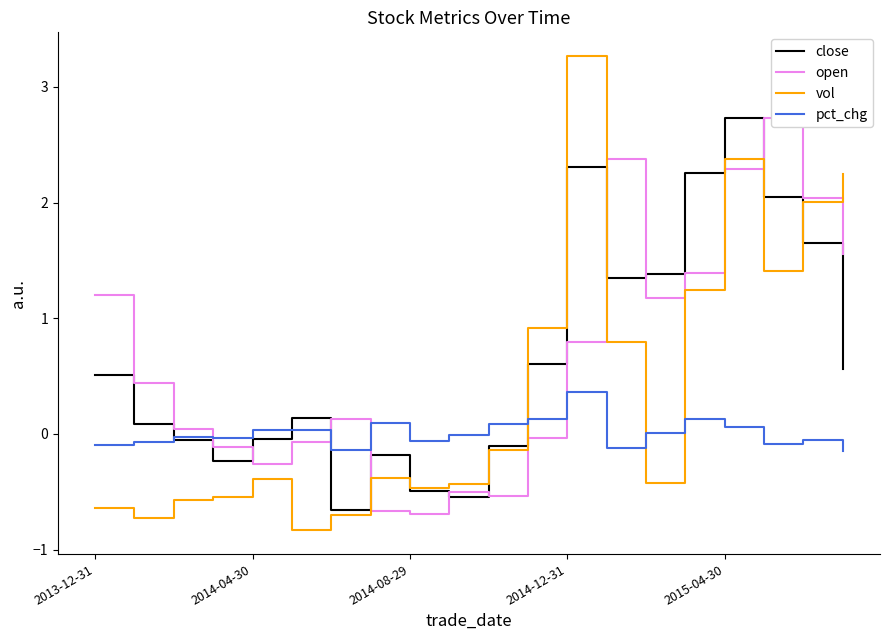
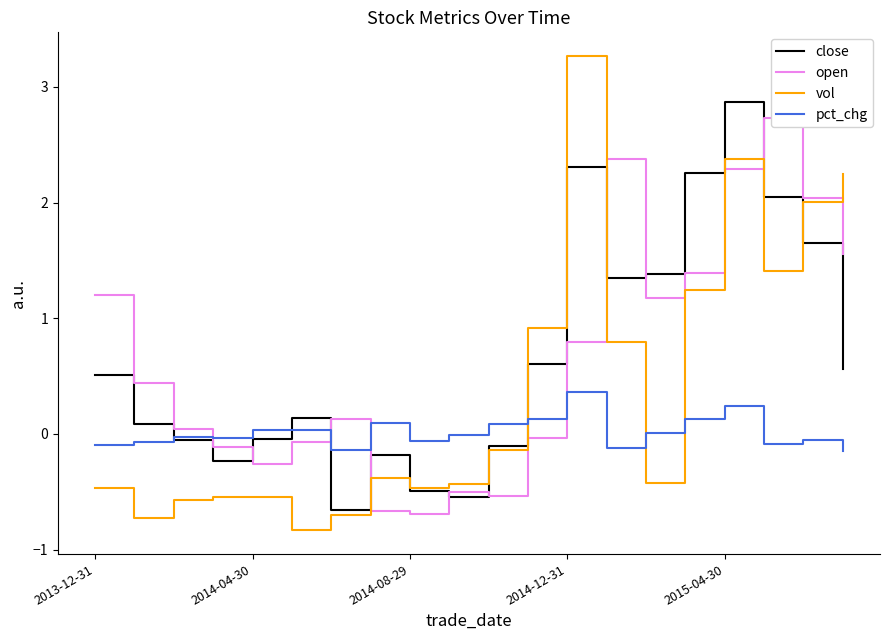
  {
    "close": {
      "2013-12-31": 0.51,
      "2014-04-30": -0.05,
      "2014-08-29": -0.49,
      "2014-12-31": 2.30,
-     "2015-04-30": 2.73
+     "2015-04-30": 2.87
    },
    "open": {
      "2013-12-31": 1.20,
      "2014-04-30": -0.26,
      "2014-08-29": -0.70,
      "2014-12-31": 0.80,
      "2015-04-30": 2.29
    },
    "vol": {
-     "2013-12-31": -0.64,
-     "2014-04-30": -0.39,
+     "2013-12-31": -0.47,
+     "2014-04-30": -0.54,
      "2014-08-29": -0.47,
      "2014-12-31": 3.27,
      "2015-04-30": 2.37
    },
    "pct_chg": {
      "2013-12-31": -0.10,
      "2014-04-30": 0.03,
      "2014-08-29": -0.06,
      "2014-12-31": 0.37,
-     "2015-04-30": 0.06
+     "2015-04-30": 0.24
    }
  }
